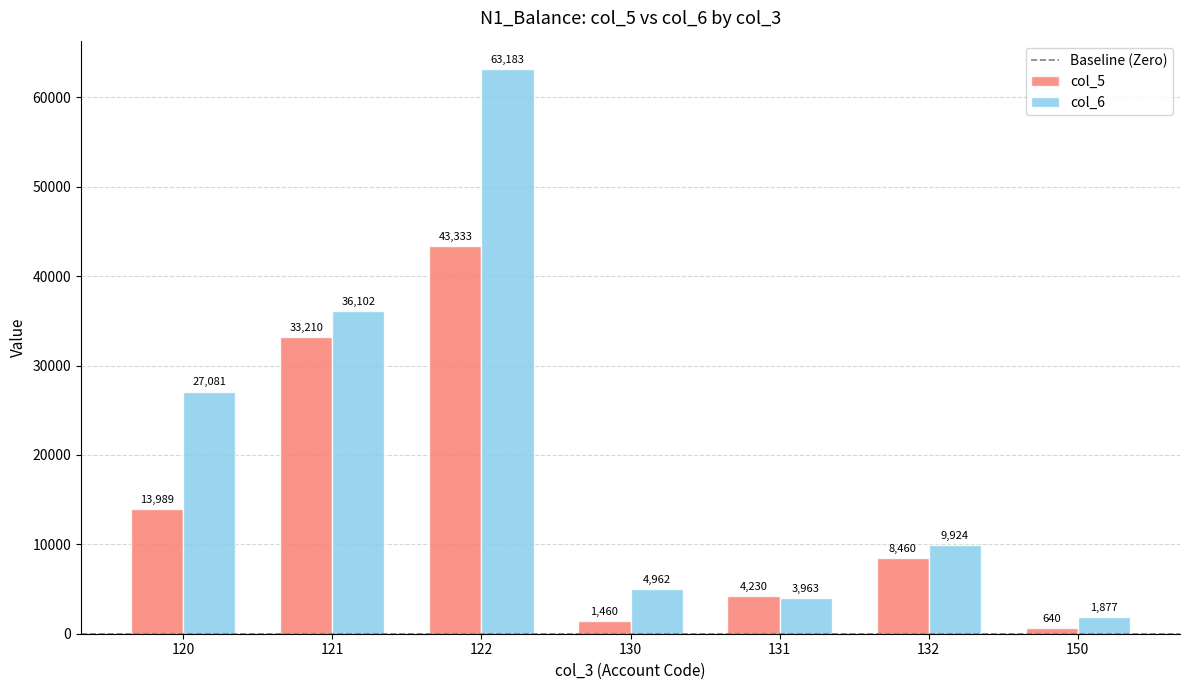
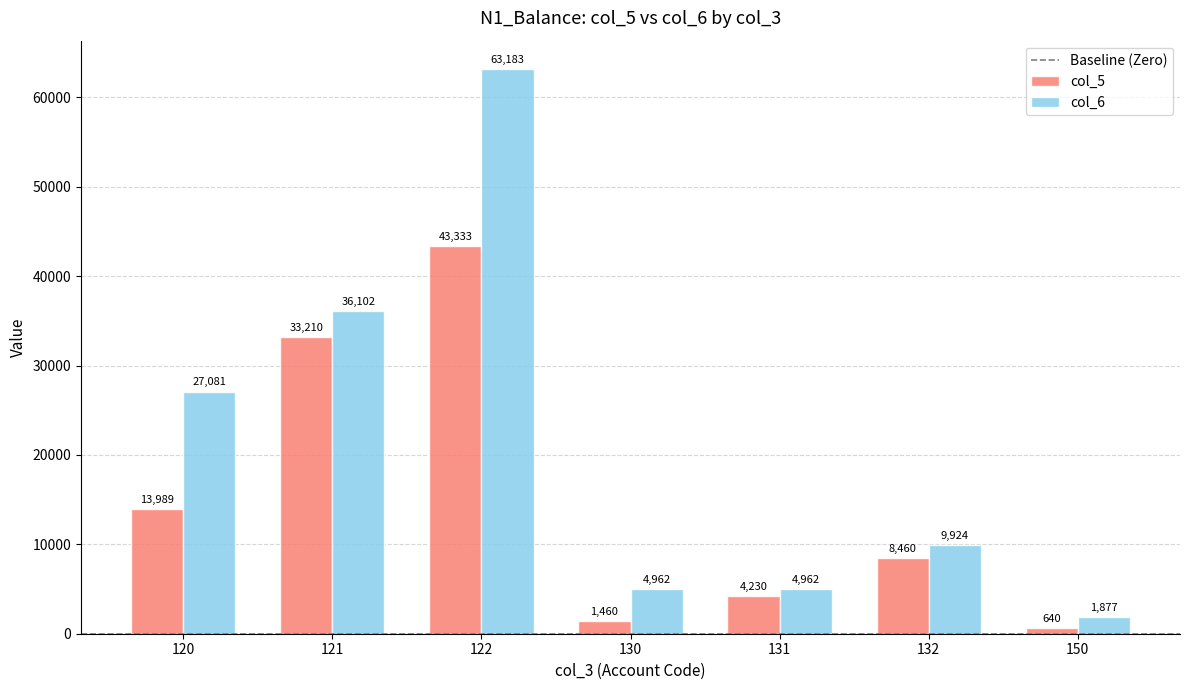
  {
    "col_5": {
      "120": "13,989",
      "121": "33,210",
      "122": "43,333",
      "130": "1,460",
      "131": "4,230",
      "132": "8,460",
      "150": "640"
    },
    "col_6": {
      "120": "27,081",
      "121": "36,102",
      "122": "63,183",
      "130": "4,962",
-     "131": "3,963",
+     "131": "4,962",
      "132": "9,924",
      "150": "1,877"
    }
  }
